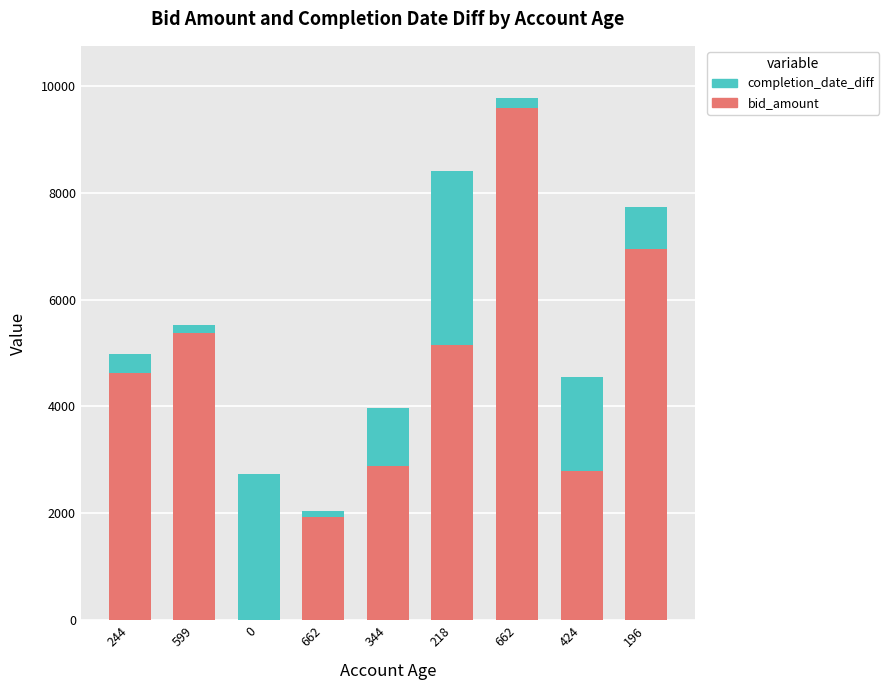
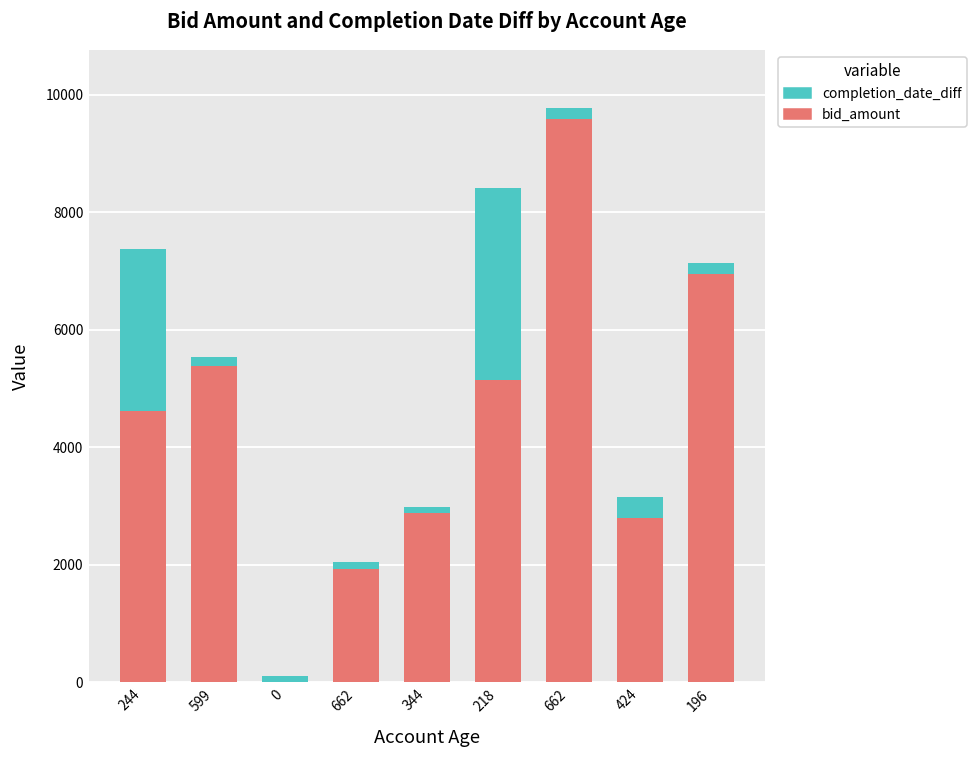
  {
    "bid_amount": {
      "244": 4600,
      "599": 5400,
      "344": 2900,
      "218": 5100,
      "424": 2800,
      "196": 6900
    },
    "completion_date_diff": {
-     "244": 400,
+     "244": 2700,
      "599": 200,
-     "0": 2700,
-     "344": 1100,
+     "0": 100,
+     "344": 100,
      "218": 3300,
-     "424": 1800,
-     "196": 800
+     "424": 400,
+     "196": 200
    }
  }
